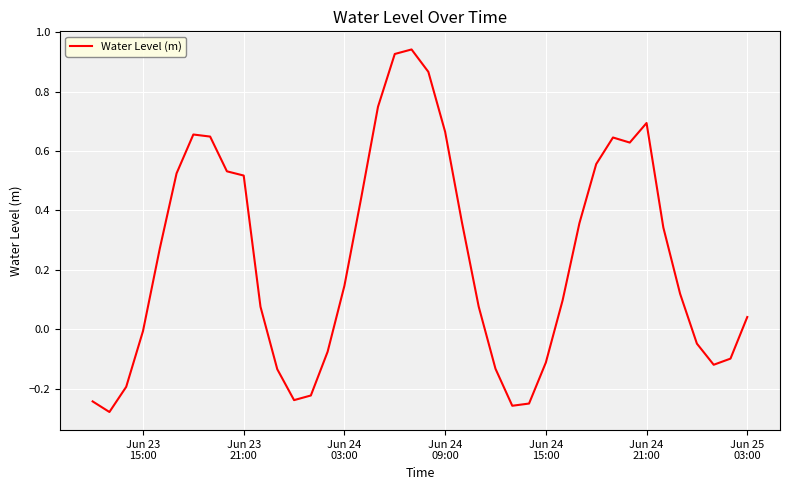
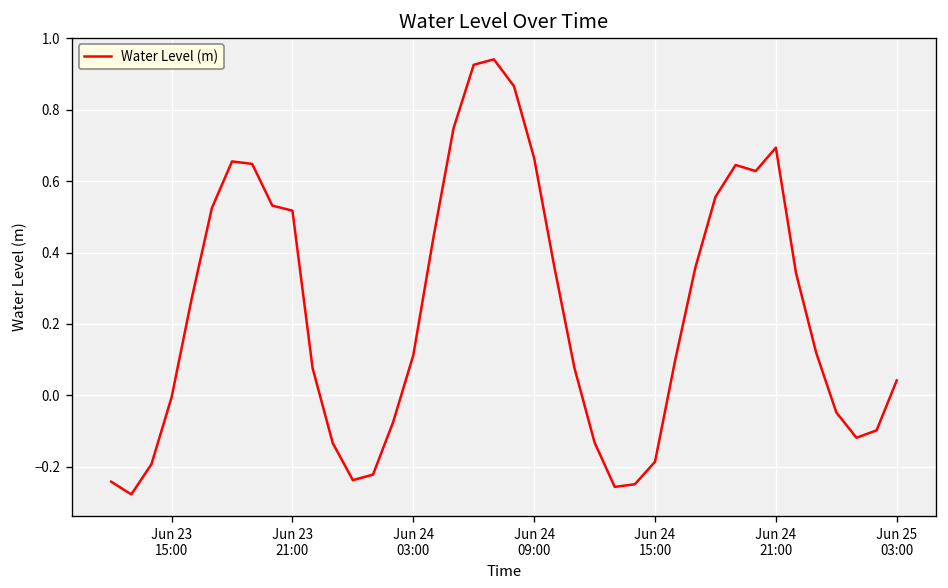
  {
    "Jun 23 15:00": -0.01,
    "Jun 23 21:00": 0.52,
-   "Jun 24 03:00": 0.15,
+   "Jun 24 03:00": 0.11,
    "Jun 24 09:00": 0.66,
-   "Jun 24 15:00": -0.11,
+   "Jun 24 15:00": -0.19,
    "Jun 24 21:00": 0.69,
    "Jun 25 03:00": 0.04
  }
